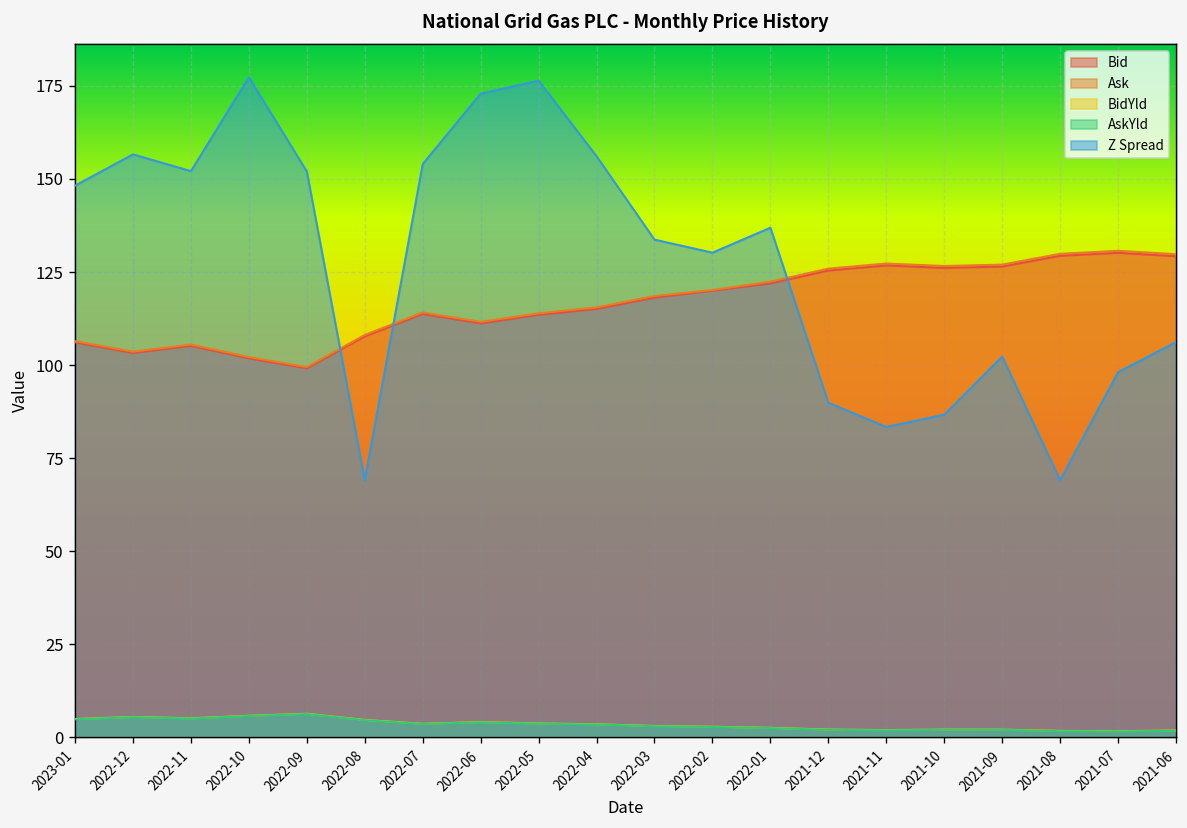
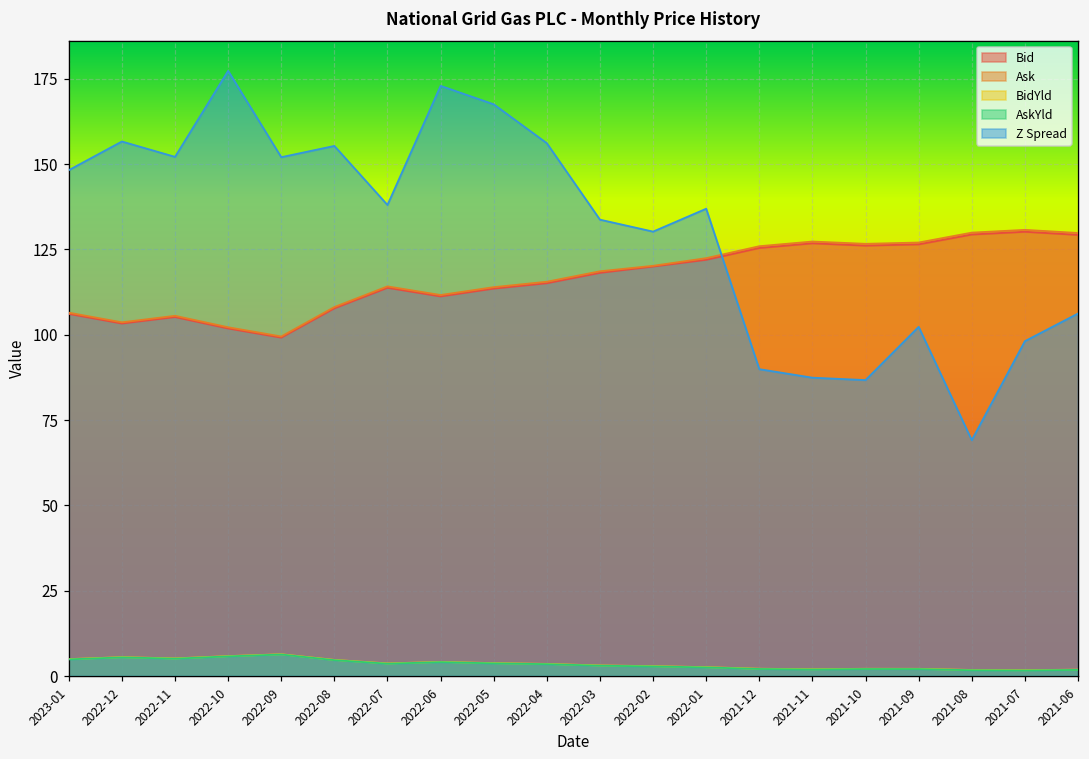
  {
    "Z Spread": {
      "2023-01": 148,
      "2022-12": 157,
      "2022-11": 152,
      "2022-10": 177,
      "2022-09": 152,
-     "2022-08": 69,
-     "2022-07": 154,
+     "2022-08": 155,
+     "2022-07": 138,
      "2022-06": 173,
-     "2022-05": 176,
+     "2022-05": 168,
      "2022-04": 156,
      "2022-03": 134,
      "2022-02": 130,
      "2022-01": 137,
      "2021-12": 90,
-     "2021-11": 83,
+     "2021-11": 87,
      "2021-10": 87,
      "2021-09": 102,
      "2021-08": 69,
      "2021-07": 98,
      "2021-06": 106
    }
  }
